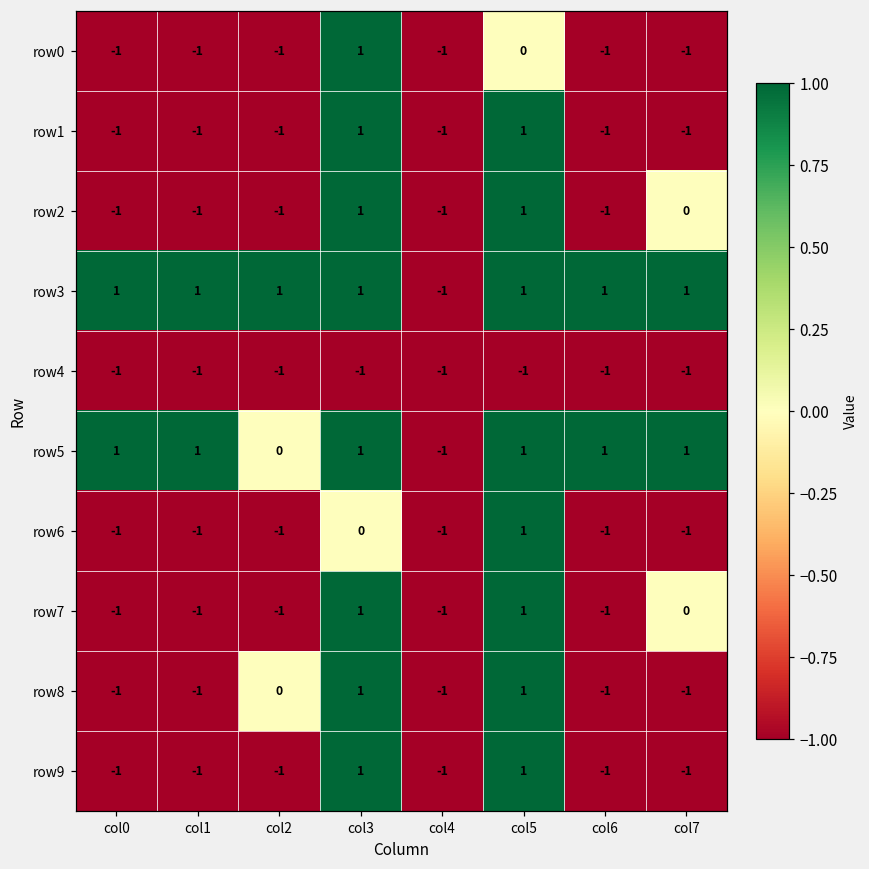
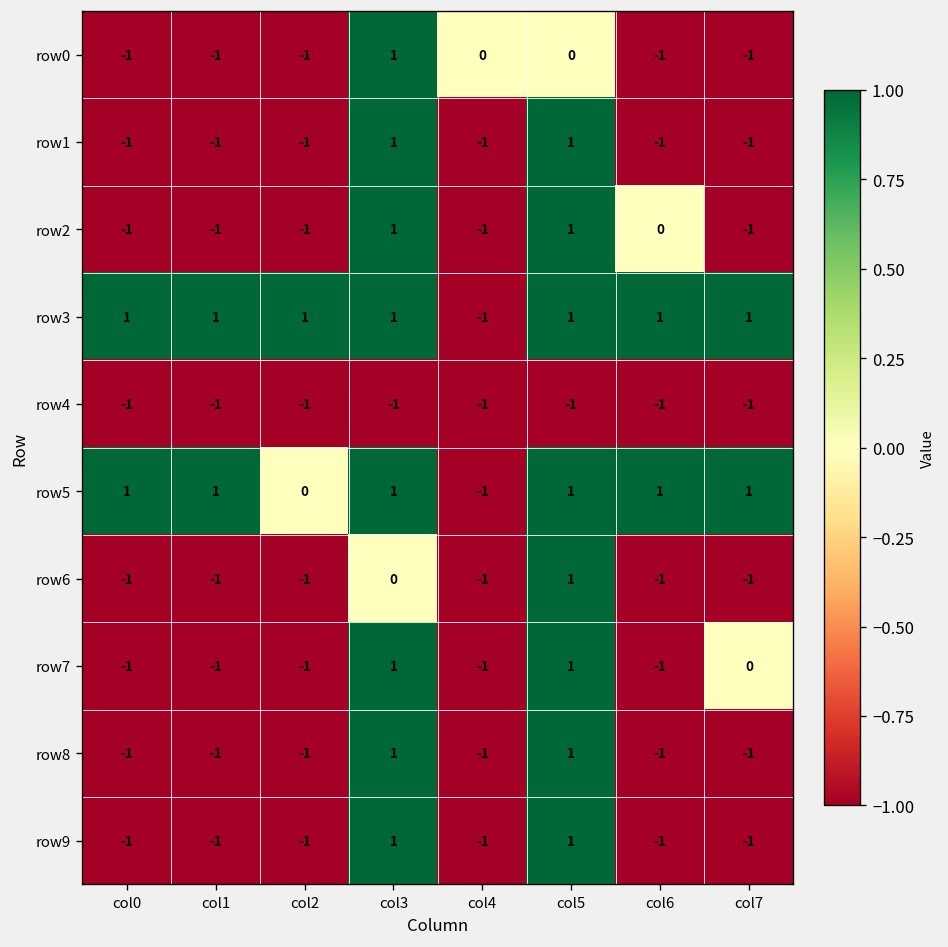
  {
    "row0": {
      "col0": -1,
      "col1": -1,
      "col2": -1,
      "col3": 1,
-     "col4": -1,
+     "col4": 0,
      "col5": 0,
      "col6": -1,
      "col7": -1
    },
    "row1": {
      "col0": -1,
      "col1": -1,
      "col2": -1,
      "col3": 1,
      "col4": -1,
      "col5": 1,
      "col6": -1,
      "col7": -1
    },
    "row2": {
      "col0": -1,
      "col1": -1,
      "col2": -1,
      "col3": 1,
      "col4": -1,
      "col5": 1,
-     "col6": -1,
-     "col7": 0
+     "col6": 0,
+     "col7": -1
    },
    "row3": {
      "col0": 1,
      "col1": 1,
      "col2": 1,
      "col3": 1,
      "col4": -1,
      "col5": 1,
      "col6": 1,
      "col7": 1
    },
    "row4": {
      "col0": -1,
      "col1": -1,
      "col2": -1,
      "col3": -1,
      "col4": -1,
      "col5": -1,
      "col6": -1,
      "col7": -1
    },
    "row5": {
      "col0": 1,
      "col1": 1,
      "col2": 0,
      "col3": 1,
      "col4": -1,
      "col5": 1,
      "col6": 1,
      "col7": 1
    },
    "row6": {
      "col0": -1,
      "col1": -1,
      "col2": -1,
      "col3": 0,
      "col4": -1,
      "col5": 1,
      "col6": -1,
      "col7": -1
    },
    "row7": {
      "col0": -1,
      "col1": -1,
      "col2": -1,
      "col3": 1,
      "col4": -1,
      "col5": 1,
      "col6": -1,
      "col7": 0
    },
    "row8": {
      "col0": -1,
      "col1": -1,
-     "col2": 0,
+     "col2": -1,
      "col3": 1,
      "col4": -1,
      "col5": 1,
      "col6": -1,
      "col7": -1
    },
    "row9": {
      "col0": -1,
      "col1": -1,
      "col2": -1,
      "col3": 1,
      "col4": -1,
      "col5": 1,
      "col6": -1,
      "col7": -1
    }
  }
